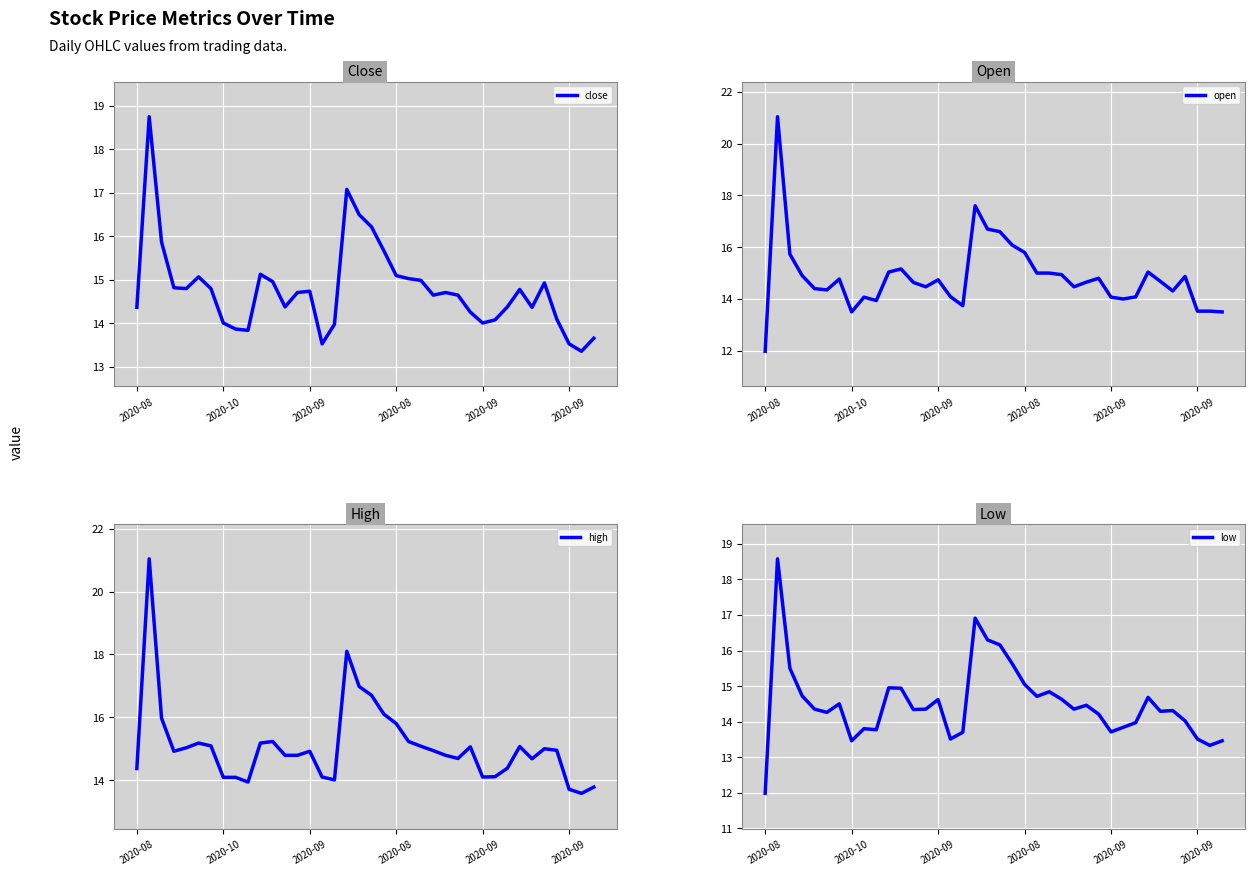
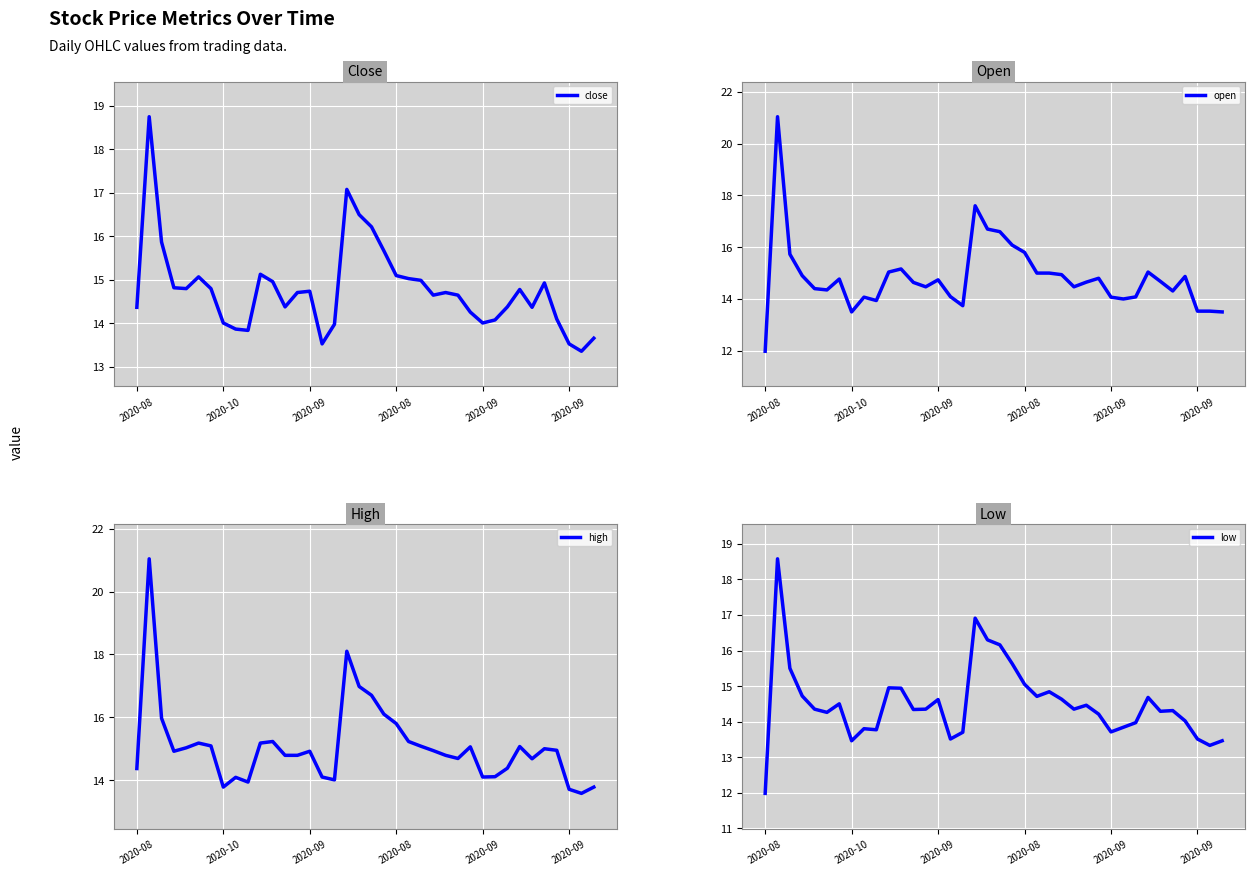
  {
    "Close": {
      "2020-10": 14.0
    },
    "Open": {
      "2020-10": 13.5
    },
    "High": {
-     "2020-10": 14.1
+     "2020-10": 13.8
    },
    "Low": {
      "2020-10": 13.5
    }
  }
